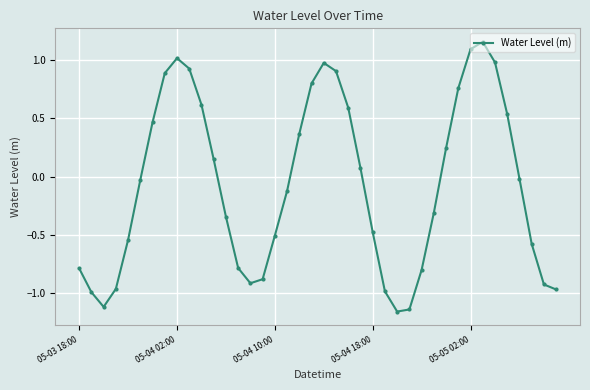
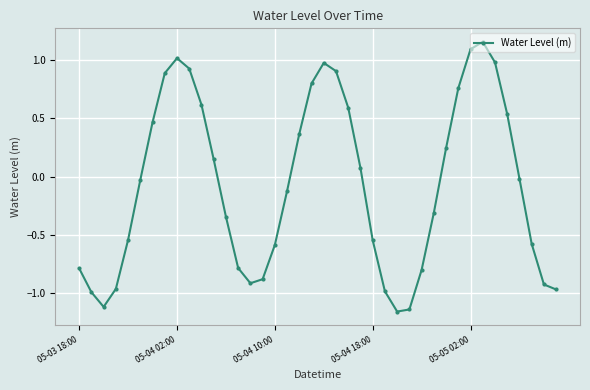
  {
    "05-03 18:00": -0.79,
    "05-04 02:00": 1.01,
-   "05-04 10:00": -0.51,
-   "05-04 18:00": -0.48
+   "05-04 10:00": -0.59,
+   "05-04 18:00": -0.55
  }
